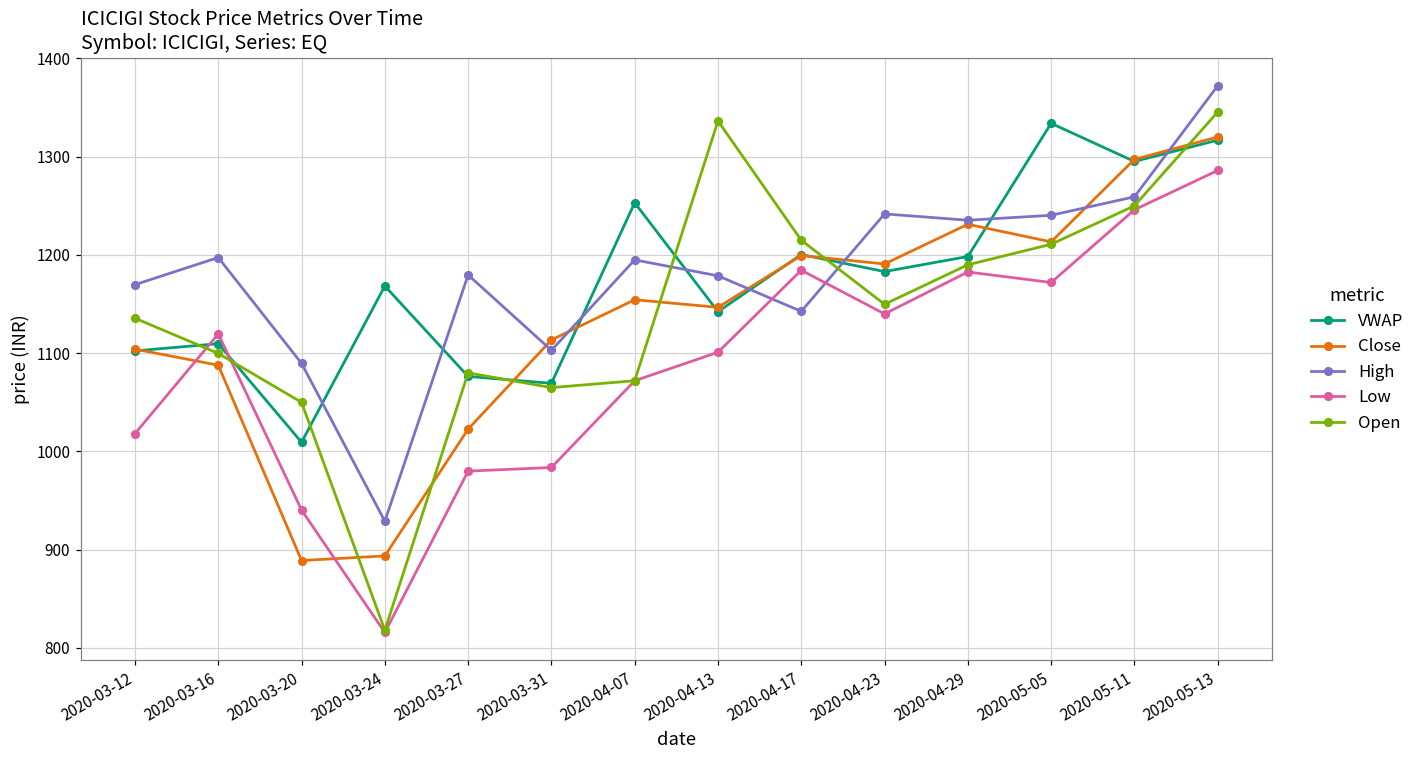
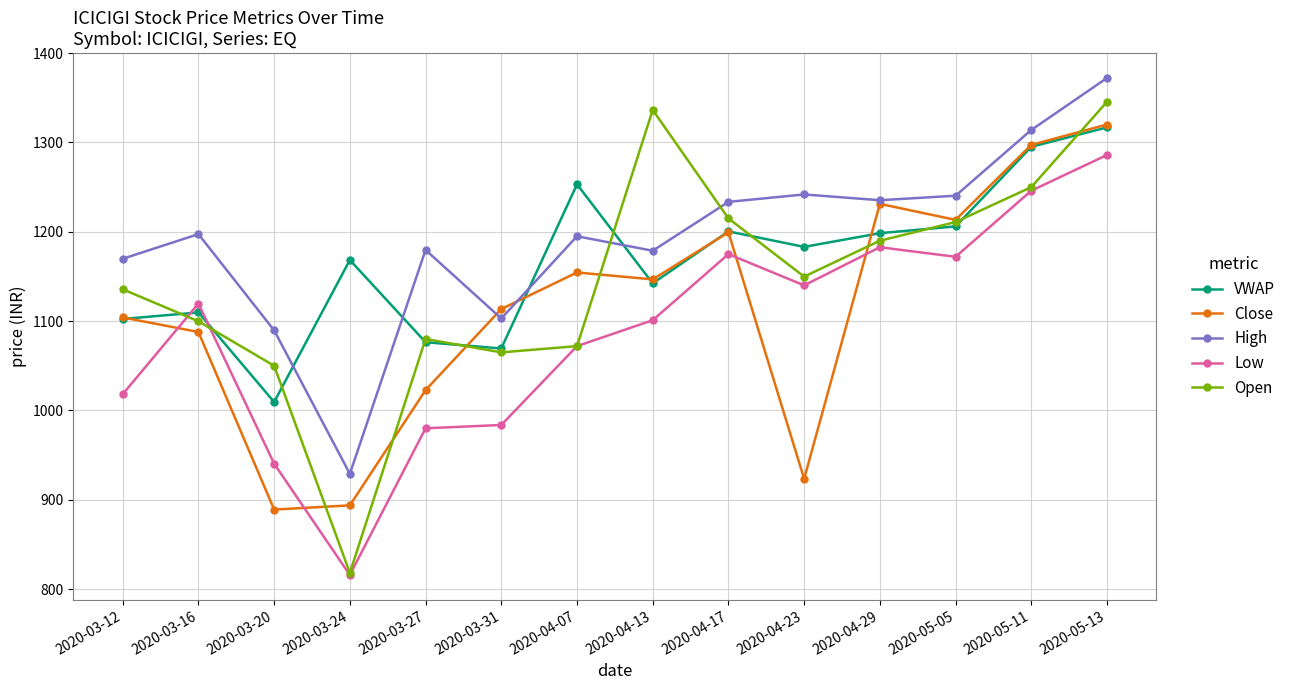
  {
    "VWAP": {
      "2020-03-16": 1110,
      "2020-03-20": 1010,
      "2020-03-24": 1170,
      "2020-03-27": 1080,
      "2020-03-31": 1070,
      "2020-04-07": 1250,
      "2020-04-13": 1140,
      "2020-04-23": 1180,
      "2020-04-29": 1200,
-     "2020-05-05": 1330,
+     "2020-05-05": 1210,
      "2020-05-13": 1320
    },
    "Close": {
      "2020-03-16": 1090,
      "2020-03-20": 890,
      "2020-03-24": 890,
      "2020-03-27": 1020,
      "2020-03-31": 1110,
      "2020-04-07": 1150,
      "2020-04-13": 1150,
-     "2020-04-23": 1190,
+     "2020-04-23": 920,
      "2020-04-29": 1230,
      "2020-05-13": 1320
    },
    "High": {
      "2020-03-12": 1170,
      "2020-03-16": 1200,
      "2020-03-20": 1090,
      "2020-03-24": 930,
      "2020-03-27": 1180,
      "2020-03-31": 1100,
      "2020-04-07": 1200,
      "2020-04-13": 1180,
-     "2020-04-17": 1140,
+     "2020-04-17": 1230,
      "2020-04-23": 1240,
      "2020-04-29": 1240,
      "2020-05-05": 1240,
-     "2020-05-11": 1260,
+     "2020-05-11": 1310,
      "2020-05-13": 1370
    },
    "Low": {
      "2020-03-12": 1020,
      "2020-03-16": 1120,
      "2020-03-20": 940,
      "2020-03-27": 980,
      "2020-03-31": 980,
      "2020-04-13": 1100,
-     "2020-04-17": 1185,
+     "2020-04-17": 1175,
      "2020-04-23": 1140,
      "2020-04-29": 1180,
      "2020-05-05": 1170,
      "2020-05-11": 1250,
      "2020-05-13": 1290
    },
    "Open": {
      "2020-03-12": 1140,
      "2020-03-16": 1100,
      "2020-03-20": 1050,
      "2020-03-27": 1080,
      "2020-03-31": 1070,
      "2020-04-13": 1340,
      "2020-04-17": 1220,
      "2020-04-23": 1150,
      "2020-04-29": 1190,
      "2020-05-11": 1250,
      "2020-05-13": 1350
    }
  }
